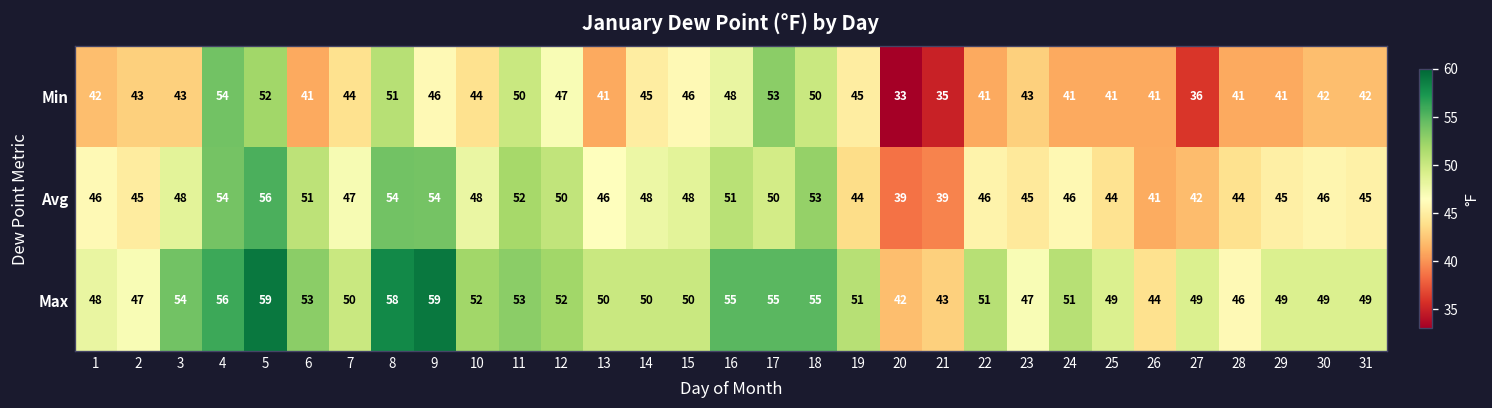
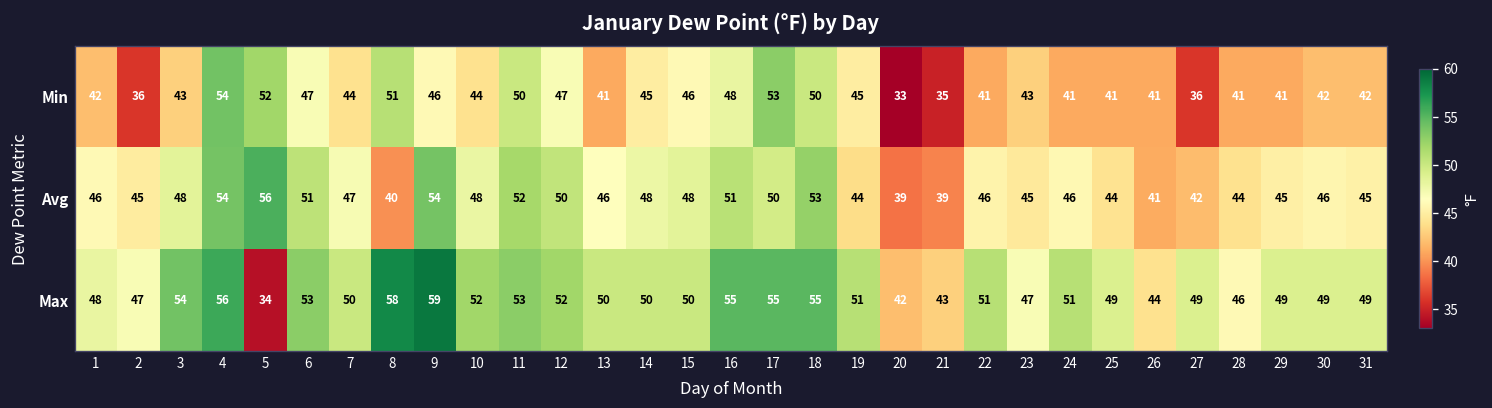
  {
    "Min": {
      "1": 42,
-     "2": 43,
+     "2": 36,
      "3": 43,
      "4": 54,
      "5": 52,
-     "6": 41,
+     "6": 47,
      "7": 44,
      "8": 51,
      "9": 46,
      "10": 44,
      "11": 50,
      "12": 47,
      "13": 41,
      "14": 45,
      "15": 46,
      "16": 48,
      "17": 53,
      "18": 50,
      "19": 45,
      "20": 33,
      "21": 35,
      "22": 41,
      "23": 43,
      "24": 41,
      "25": 41,
      "26": 41,
      "27": 36,
      "28": 41,
      "29": 41,
      "30": 42,
      "31": 42
    },
    "Avg": {
      "1": 46,
      "2": 45,
      "3": 48,
      "4": 54,
      "5": 56,
      "6": 51,
      "7": 47,
-     "8": 54,
+     "8": 40,
      "9": 54,
      "10": 48,
      "11": 52,
      "12": 50,
      "13": 46,
      "14": 48,
      "15": 48,
      "16": 51,
      "17": 50,
      "18": 53,
      "19": 44,
      "20": 39,
      "21": 39,
      "22": 46,
      "23": 45,
      "24": 46,
      "25": 44,
      "26": 41,
      "27": 42,
      "28": 44,
      "29": 45,
      "30": 46,
      "31": 45
    },
    "Max": {
      "1": 48,
      "2": 47,
      "3": 54,
      "4": 56,
-     "5": 59,
+     "5": 34,
      "6": 53,
      "7": 50,
      "8": 58,
      "9": 59,
      "10": 52,
      "11": 53,
      "12": 52,
      "13": 50,
      "14": 50,
      "15": 50,
      "16": 55,
      "17": 55,
      "18": 55,
      "19": 51,
      "20": 42,
      "21": 43,
      "22": 51,
      "23": 47,
      "24": 51,
      "25": 49,
      "26": 44,
      "27": 49,
      "28": 46,
      "29": 49,
      "30": 49,
      "31": 49
    }
  }
